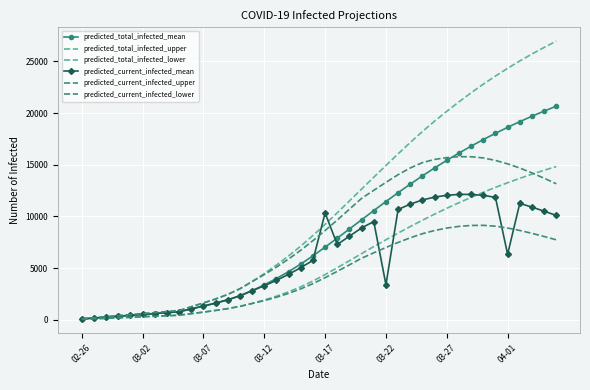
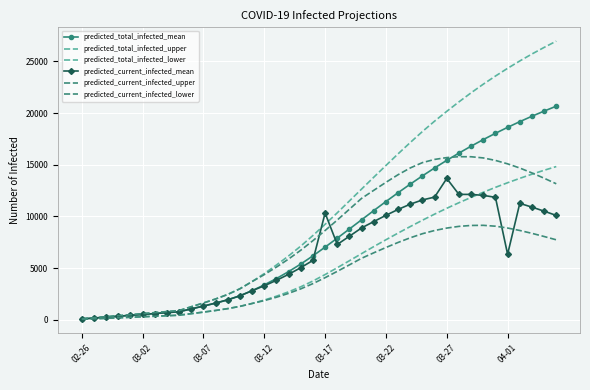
  {
    "predicted_current_infected_mean": {
      "03-17": 10300,
-     "03-22": 3400,
-     "03-27": 12000,
+     "03-22": 10100,
+     "03-27": 13700,
      "04-01": 6300
    }
  }
